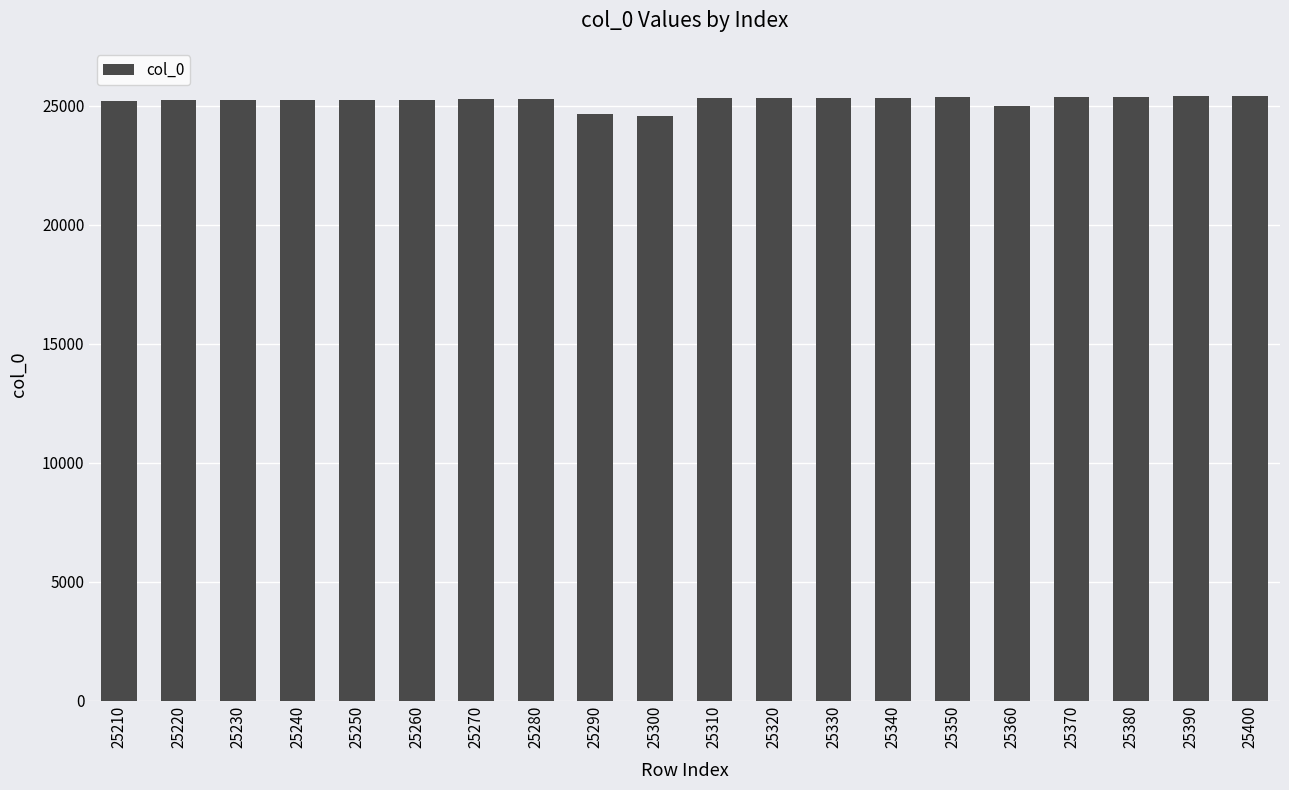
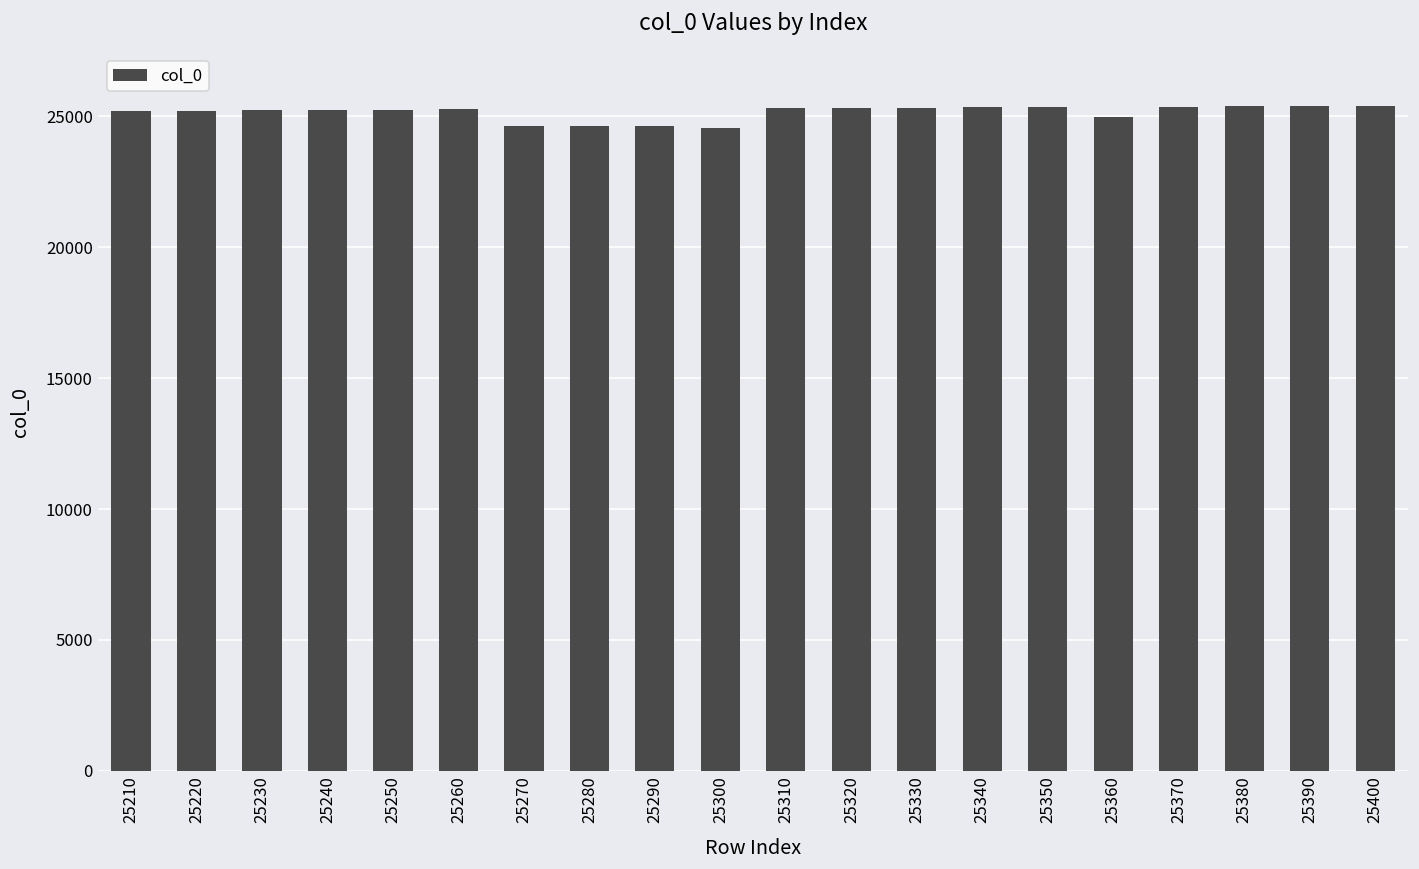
  {
    "25210": 25200,
    "25220": 25200,
    "25230": 25200,
    "25240": 25200,
    "25250": 25300,
    "25260": 25300,
-   "25270": 25300,
-   "25280": 25300,
+   "25270": 24600,
+   "25280": 24600,
    "25290": 24600,
    "25300": 24600,
    "25310": 25300,
    "25320": 25300,
    "25330": 25300,
    "25340": 25300,
    "25350": 25400,
    "25360": 25000,
    "25370": 25400,
    "25380": 25400,
    "25390": 25400,
    "25400": 25400
  }
